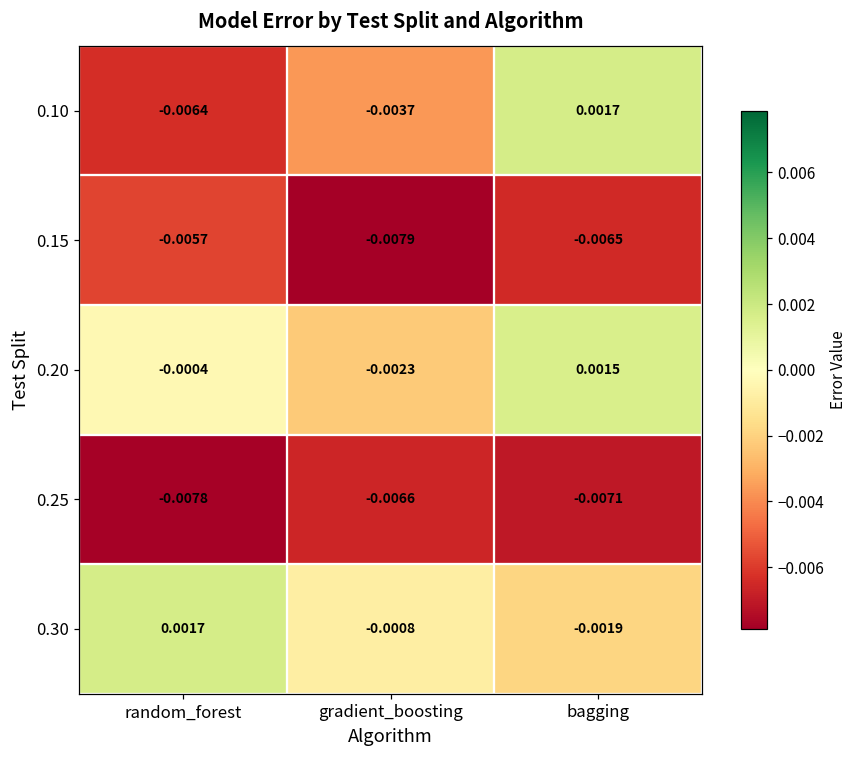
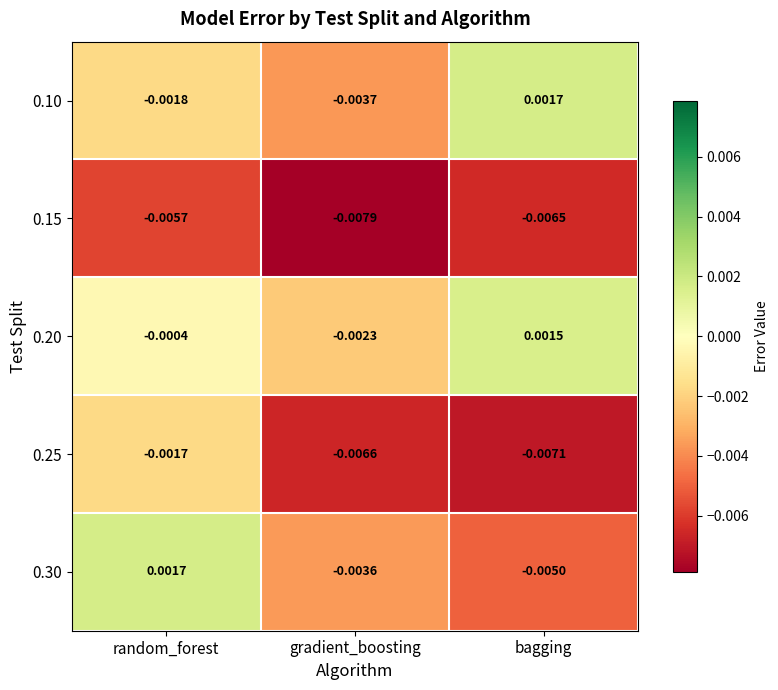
  {
    "0.10": {
-     "random_forest": -0.0064,
+     "random_forest": -0.0018,
      "gradient_boosting": -0.0037,
      "bagging": 0.0017
    },
    "0.15": {
      "random_forest": -0.0057,
      "gradient_boosting": -0.0079,
      "bagging": -0.0065
    },
    "0.20": {
      "random_forest": -0.0004,
      "gradient_boosting": -0.0023,
      "bagging": 0.0015
    },
    "0.25": {
-     "random_forest": -0.0078,
+     "random_forest": -0.0017,
      "gradient_boosting": -0.0066,
      "bagging": -0.0071
    },
    "0.30": {
      "random_forest": 0.0017,
-     "gradient_boosting": -0.0008,
-     "bagging": -0.0019
+     "gradient_boosting": -0.0036,
+     "bagging": -0.0050
    }
  }
